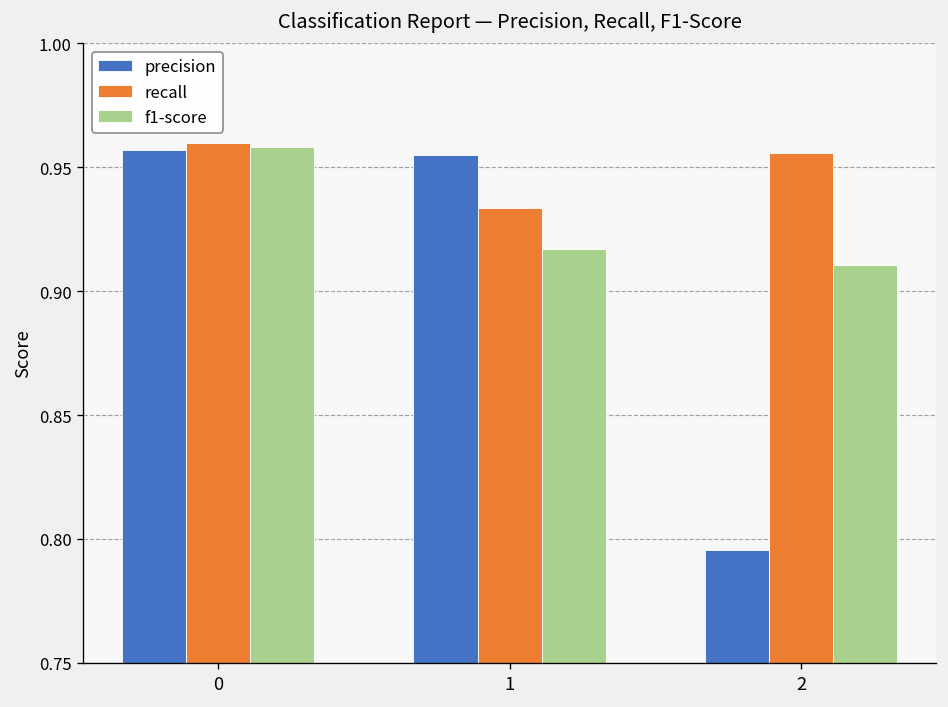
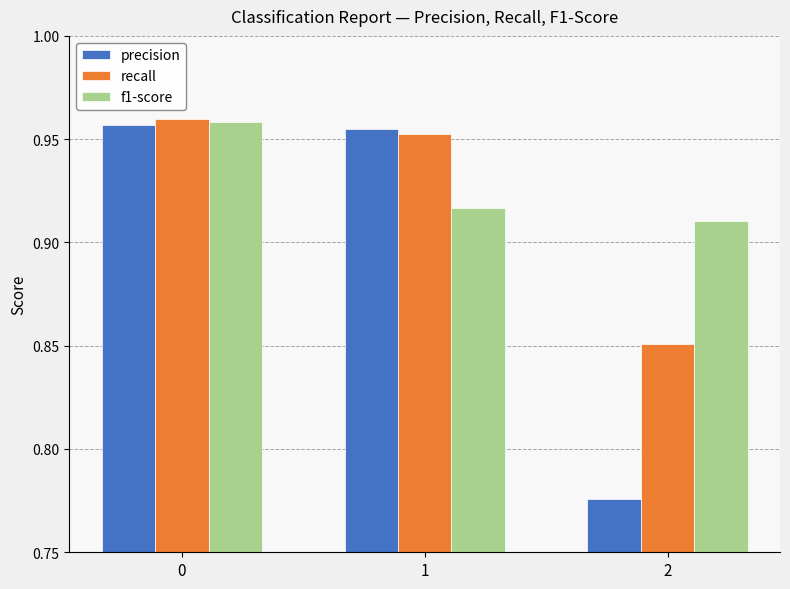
  {
    "precision": {
      "0": 0.957,
      "1": 0.955,
-     "2": 0.796
+     "2": 0.776
    },
    "recall": {
      "0": 0.960,
-     "1": 0.934,
-     "2": 0.956
+     "1": 0.952,
+     "2": 0.851
    },
    "f1-score": {
      "0": 0.958,
      "1": 0.917,
      "2": 0.910
    }
  }
